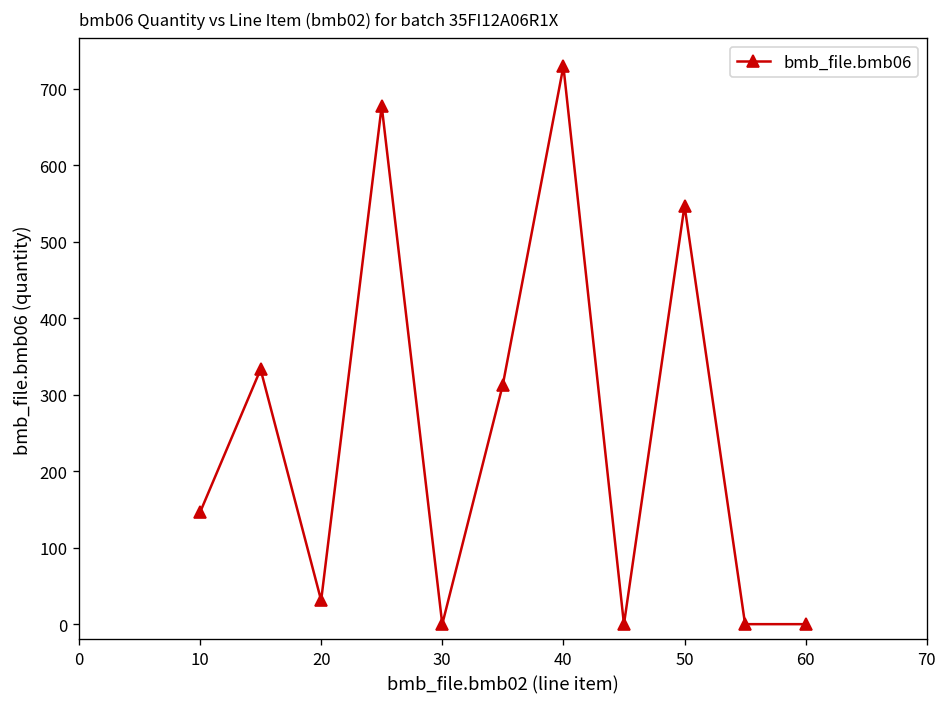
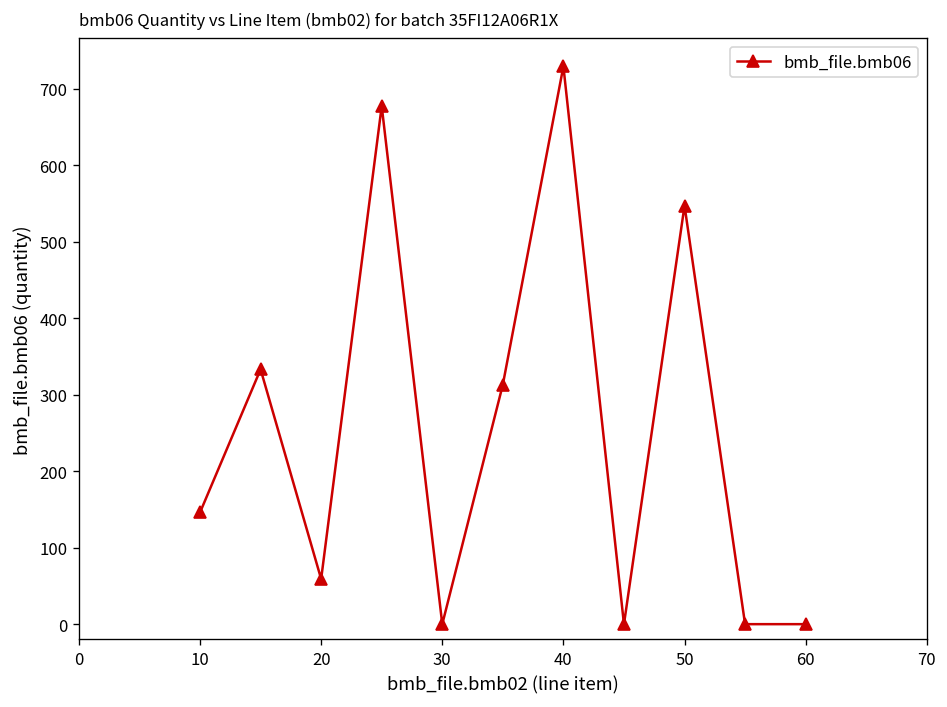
  {
    "10": 150,
-   "20": 30,
+   "20": 60,
    "30": 0,
    "40": 730,
    "50": 550,
    "60": 0
  }
